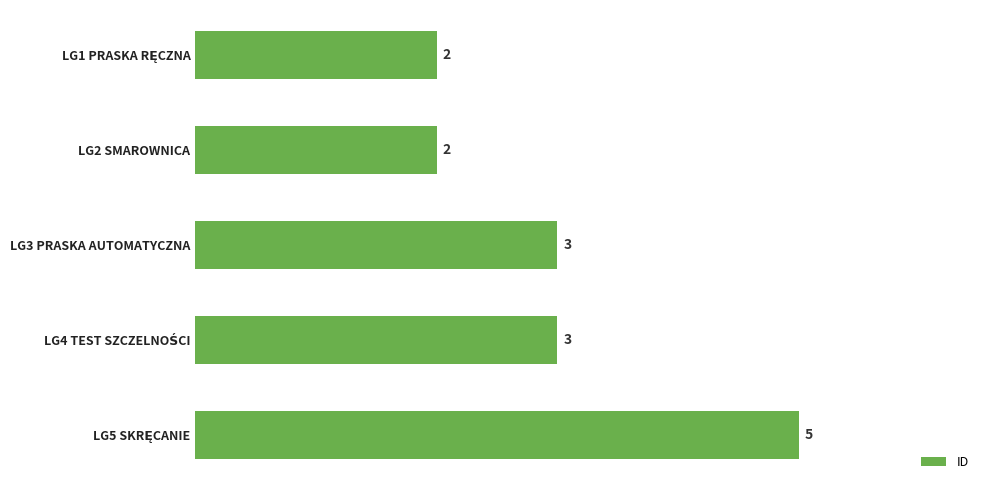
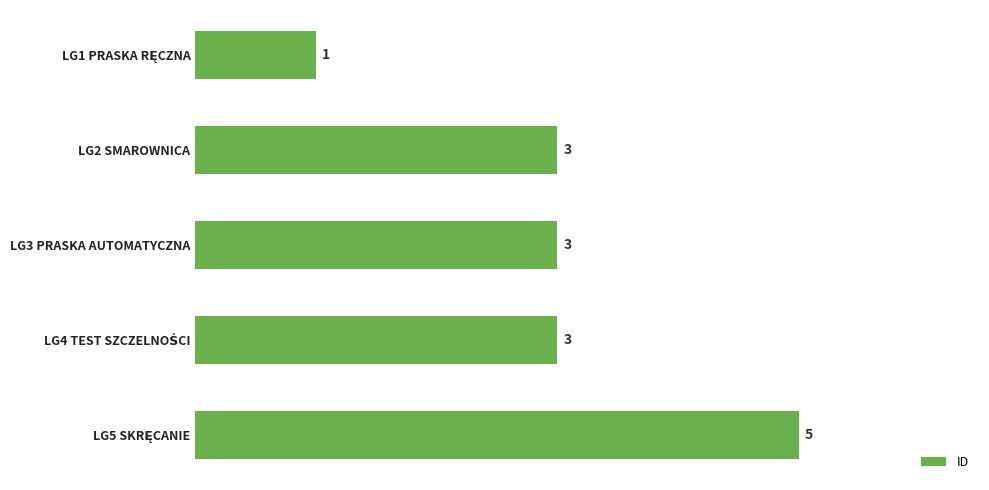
  {
-   "LG1 PRASKA RĘCZNA": 2,
-   "LG2 SMAROWNICA": 2,
+   "LG1 PRASKA RĘCZNA": 1,
+   "LG2 SMAROWNICA": 3,
    "LG3 PRASKA AUTOMATYCZNA": 3,
    "LG4 TEST SZCZELNOŚCI": 3,
    "LG5 SKRĘCANIE": 5
  }
